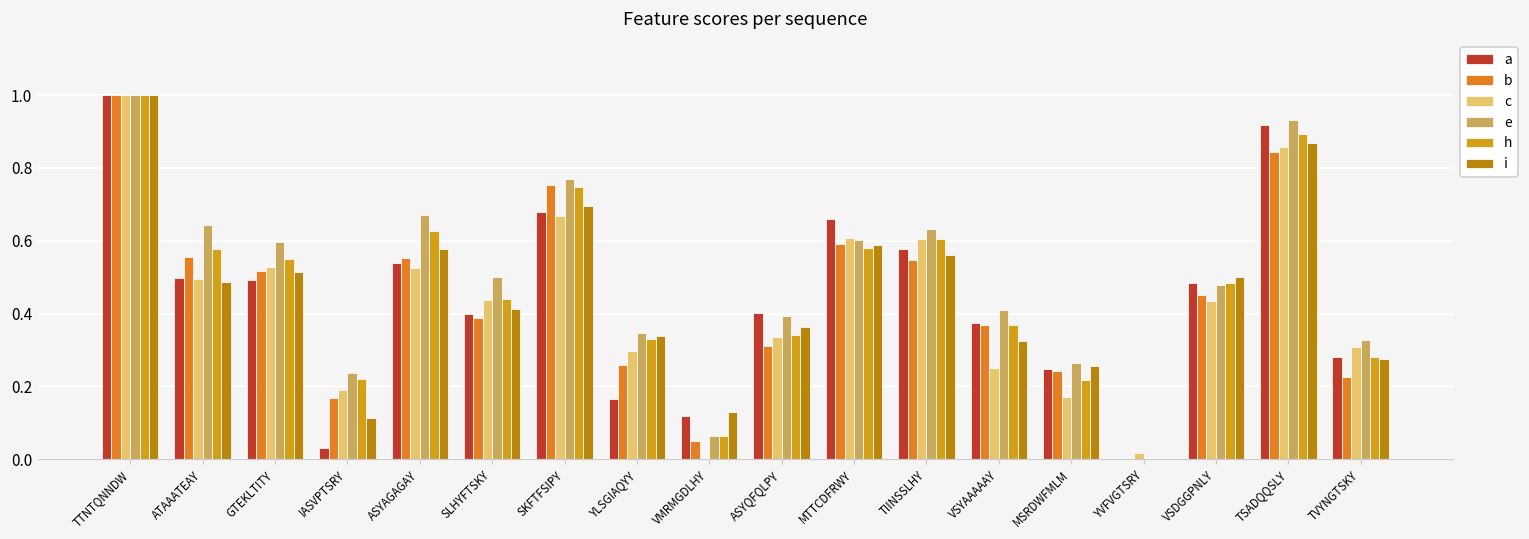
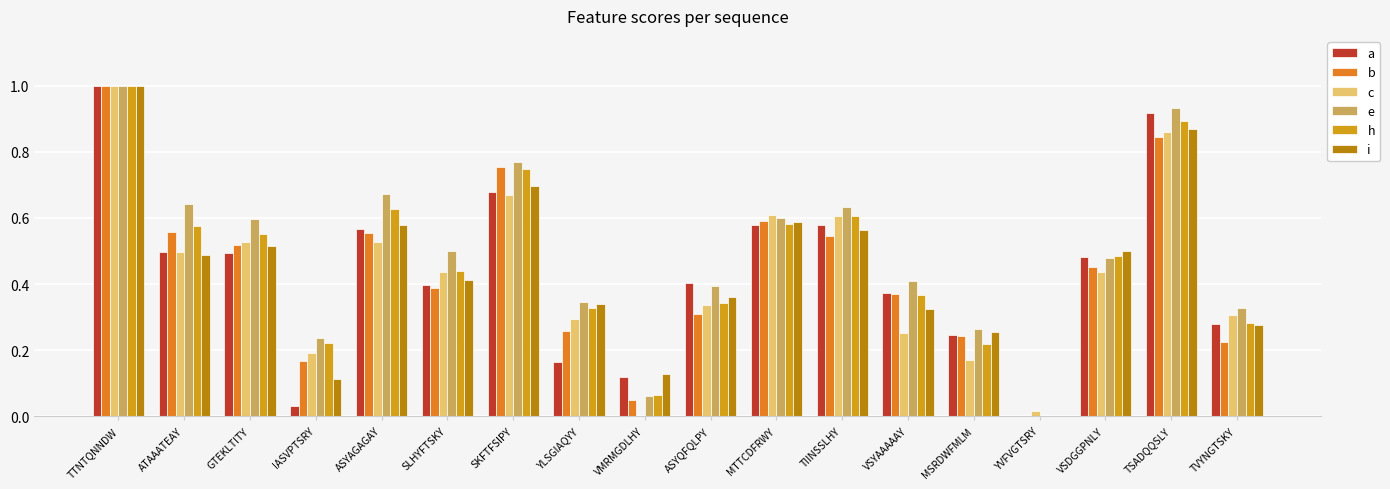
  {
    "a": {
      "TTNTQNNDW": 1.00,
      "ATAAATEAY": 0.50,
      "GTEKLTITY": 0.49,
      "IASVPTSRY": 0.03,
-     "ASYAGAGAY": 0.54,
+     "ASYAGAGAY": 0.57,
      "SLHYFTSKY": 0.40,
      "SKFTFSIPY": 0.68,
      "YLSGIAQYY": 0.17,
      "VMRMGDLHY": 0.12,
      "ASYQFQLPY": 0.40,
-     "MTTCDFRWY": 0.66,
+     "MTTCDFRWY": 0.58,
      "TIINSSLHY": 0.58,
      "VSYAAAAAY": 0.37,
      "MSRDWFMLM": 0.25,
      "YVFVGTSRY": 0.00,
      "VSDGGPNLY": 0.48,
      "TSADQQSLY": 0.92,
      "TVYNGTSKY": 0.28
    }
  }
